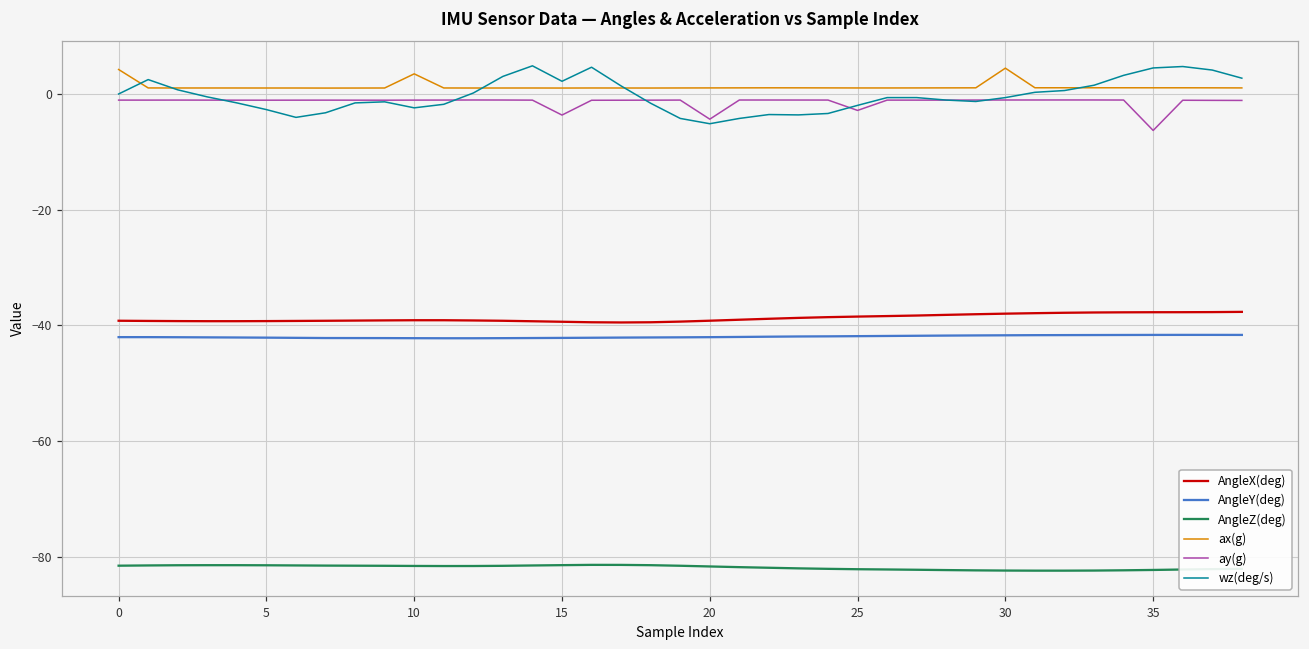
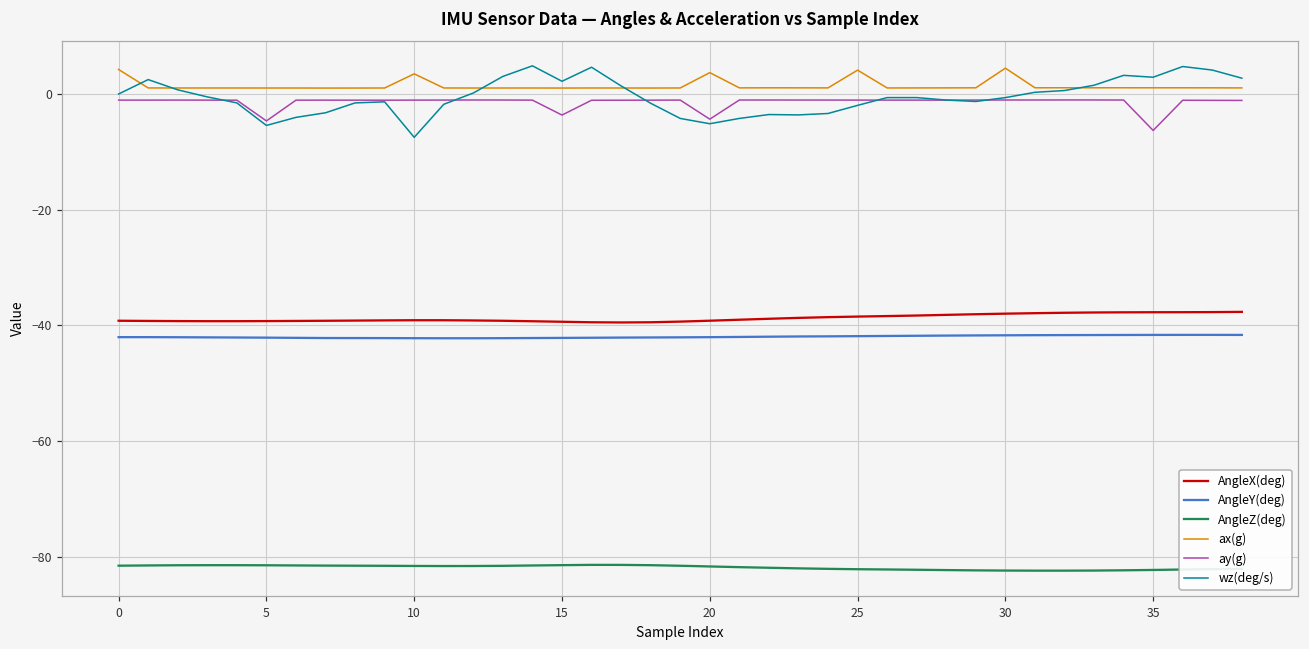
  {
    "AngleX(deg)": {
      "0": -39,
      "5": -39,
      "10": -39,
      "15": -39,
      "20": -39,
      "25": -38,
      "30": -38,
      "35": -38
    },
    "AngleY(deg)": {
      "0": -42,
      "5": -42,
      "10": -42,
      "15": -42,
      "20": -42,
      "25": -42,
      "30": -42,
      "35": -42
    },
    "AngleZ(deg)": {
      "0": -82,
      "5": -81,
      "10": -82,
      "15": -81,
      "20": -82,
      "25": -82,
      "30": -82,
      "35": -82
    },
    "ax(g)": {
      "0": 4,
      "5": 1,
      "10": 3,
      "15": 1,
-     "20": 1,
-     "25": 1,
+     "20": 4,
+     "25": 4,
      "30": 4,
      "35": 1
    },
    "ay(g)": {
      "0": -1,
-     "5": -1,
+     "5": -5,
      "10": -1,
      "15": -4,
      "20": -4,
-     "25": -3,
+     "25": -1,
      "35": -6
    },
    "wz(deg/s)": {
      "0": 0,
-     "5": -3,
-     "10": -2,
+     "5": -5,
+     "10": -7,
      "15": 2,
      "20": -5,
      "25": -2,
-     "35": 5
+     "35": 3
    }
  }
